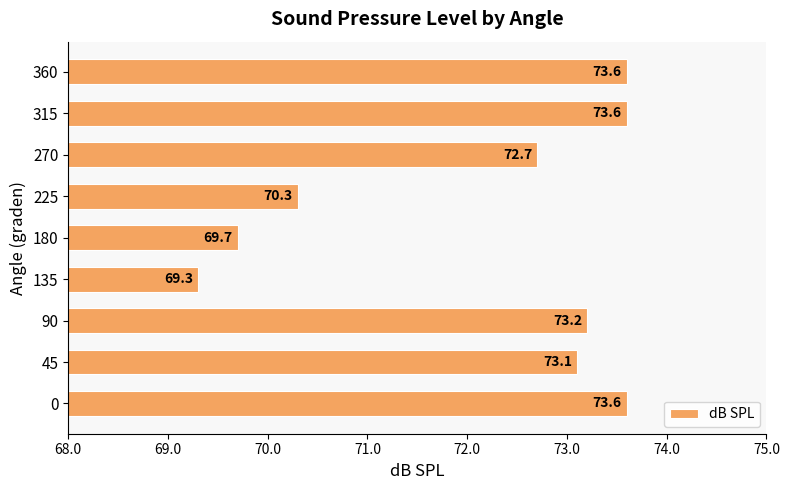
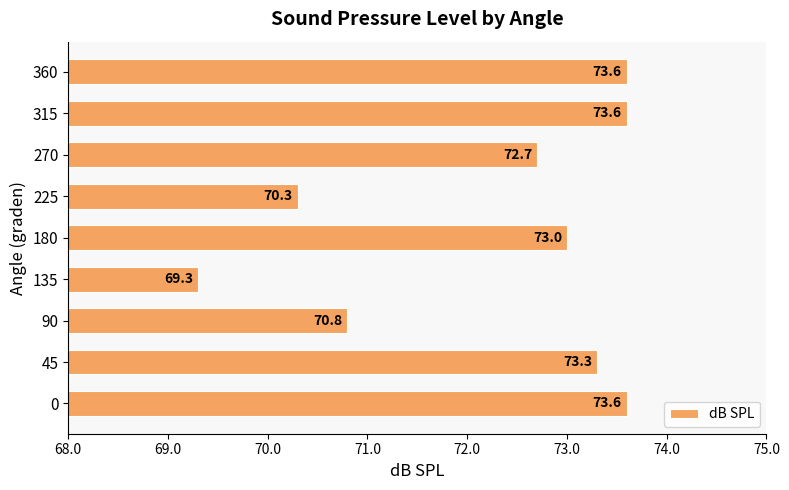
  {
    "360": 73.6,
    "315": 73.6,
    "270": 72.7,
    "225": 70.3,
-   "180": 69.7,
+   "180": 73.0,
    "135": 69.3,
-   "90": 73.2,
-   "45": 73.1,
+   "90": 70.8,
+   "45": 73.3,
    "0": 73.6
  }
